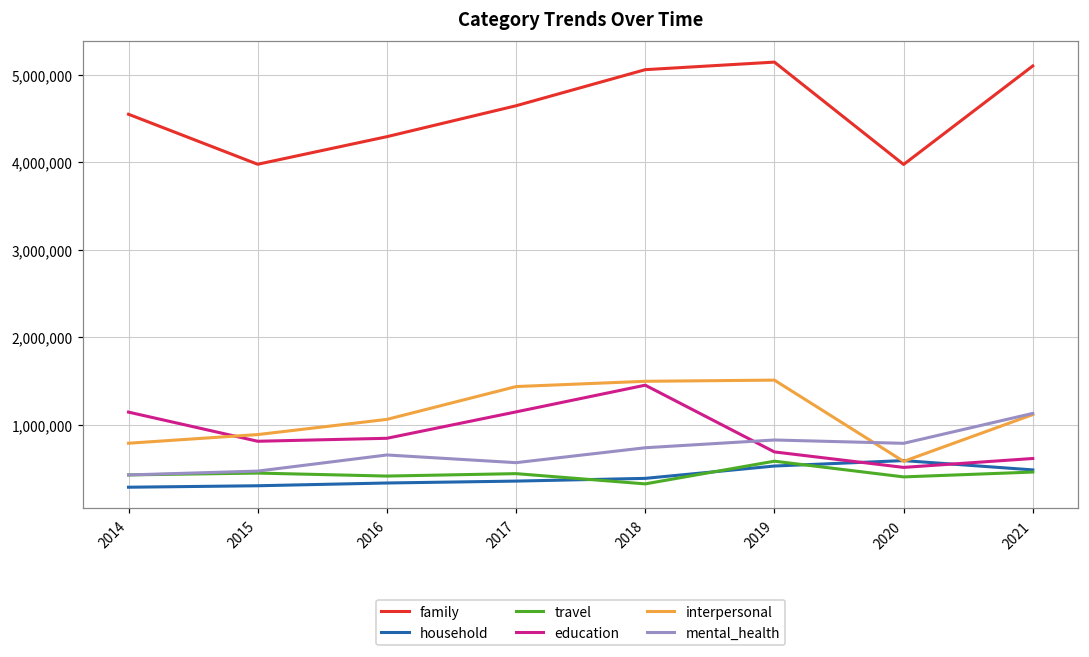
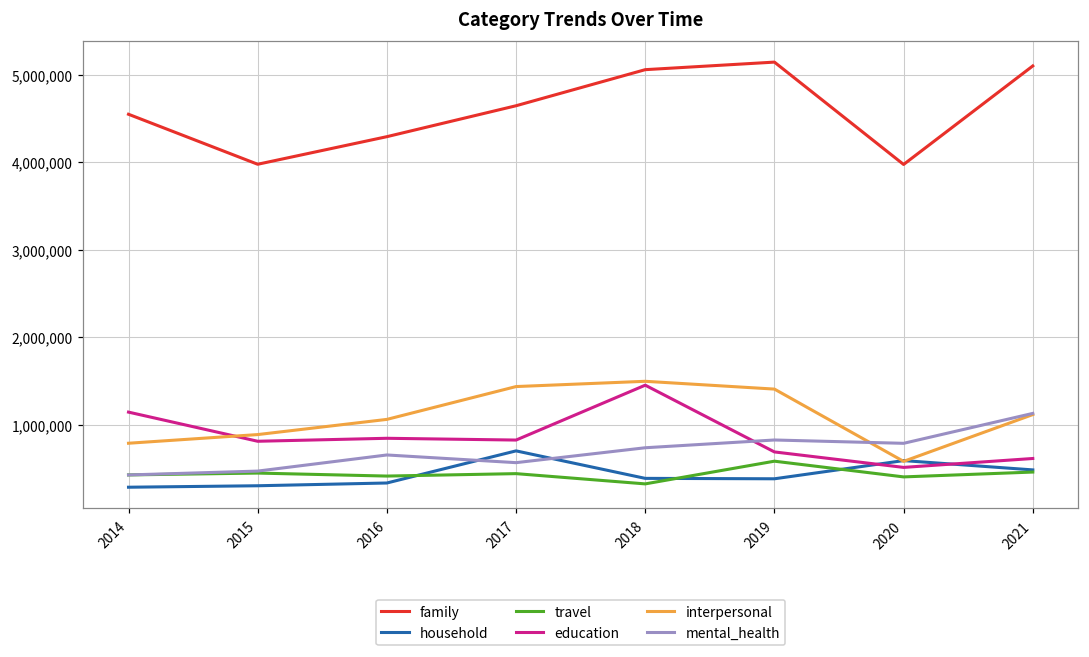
  {
    "family": {
      "2014": "4,500,000",
      "2015": "4,000,000",
      "2016": "4,300,000",
      "2017": "4,600,000",
      "2018": "5,100,000",
      "2019": "5,100,000",
      "2020": "4,000,000",
      "2021": "5,100,000"
    },
    "household": {
      "2014": "300,000",
      "2015": "300,000",
      "2016": "300,000",
-     "2017": "400,000",
+     "2017": "700,000",
      "2018": "400,000",
-     "2019": "500,000"
+     "2019": "400,000"
    },
    "travel": {
      "2016": "400,000",
      "2017": "400,000",
      "2018": "300,000",
      "2019": "600,000",
      "2020": "400,000"
    },
    "education": {
      "2014": "1,100,000",
      "2015": "800,000",
      "2016": "800,000",
-     "2017": "1,100,000",
+     "2017": "800,000",
      "2018": "1,500,000",
      "2019": "700,000",
      "2020": "500,000",
      "2021": "600,000"
    },
    "interpersonal": {
      "2014": "800,000",
      "2015": "900,000",
      "2016": "1,100,000",
      "2017": "1,400,000",
      "2018": "1,500,000",
-     "2019": "1,500,000"
+     "2019": "1,400,000"
    },
    "mental_health": {
      "2016": "700,000",
      "2017": "600,000",
      "2018": "700,000",
      "2019": "800,000",
      "2020": "800,000"
    }
  }
